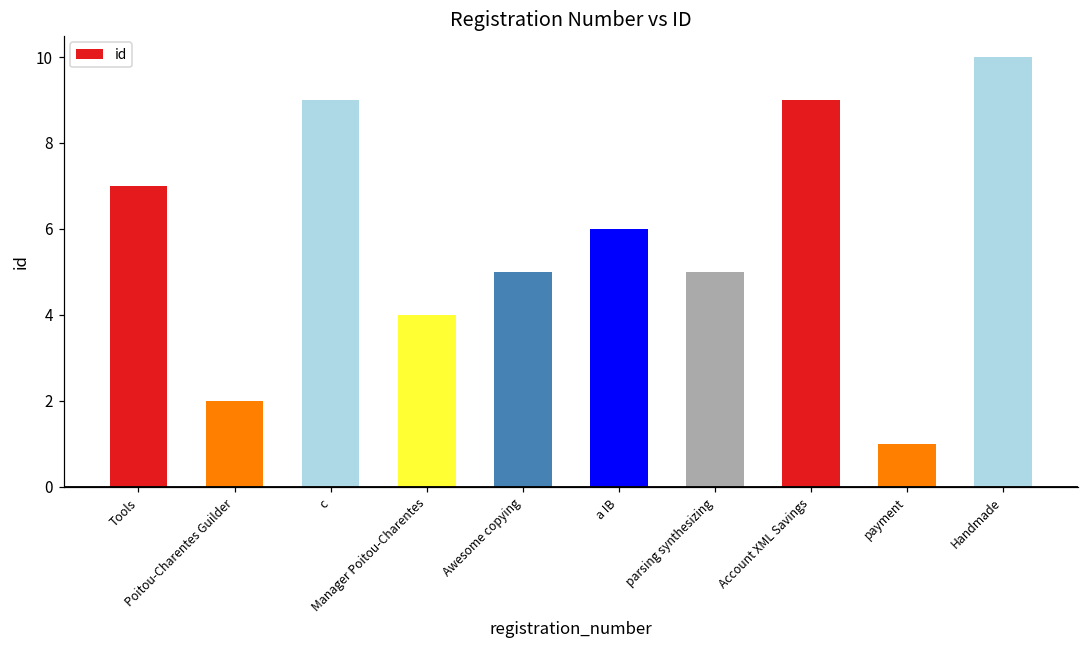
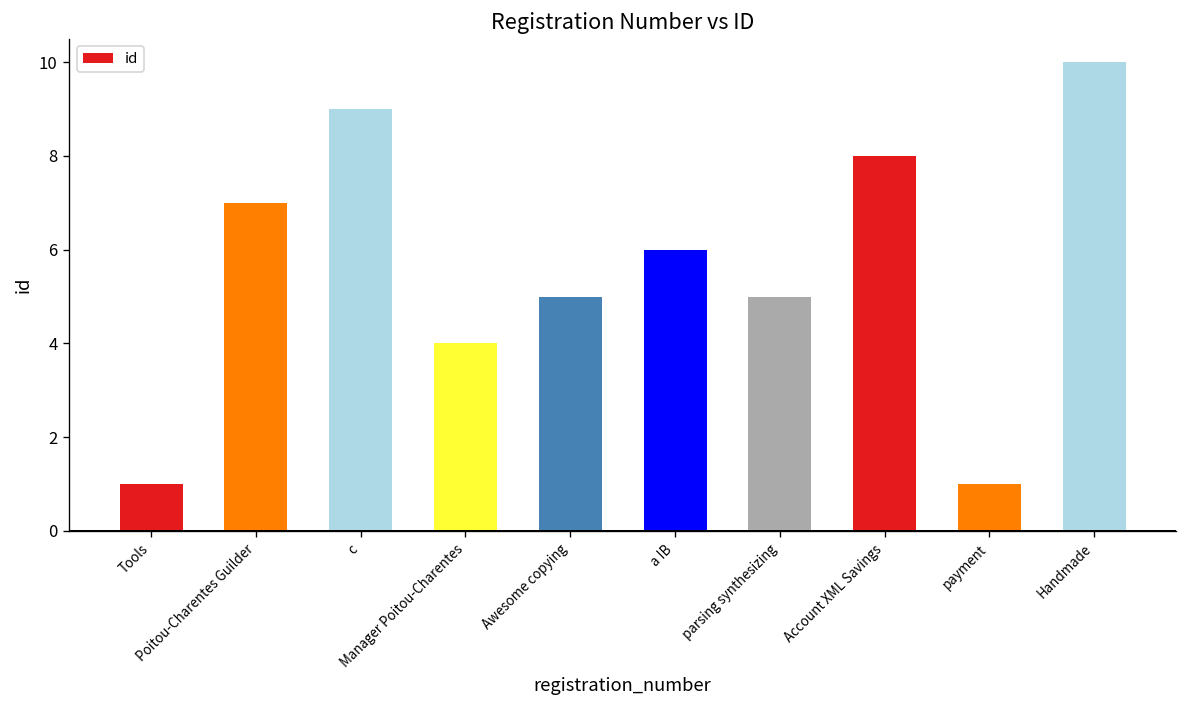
  {
-   "Tools": 7,
-   "Poitou-Charentes Guilder": 2,
+   "Tools": 1,
+   "Poitou-Charentes Guilder": 7,
    "c": 9,
    "Manager Poitou-Charentes": 4,
    "Awesome copying": 5,
    "a IB": 6,
    "parsing synthesizing": 5,
-   "Account XML Savings": 9,
+   "Account XML Savings": 8,
    "payment": 1,
    "Handmade": 10
  }
